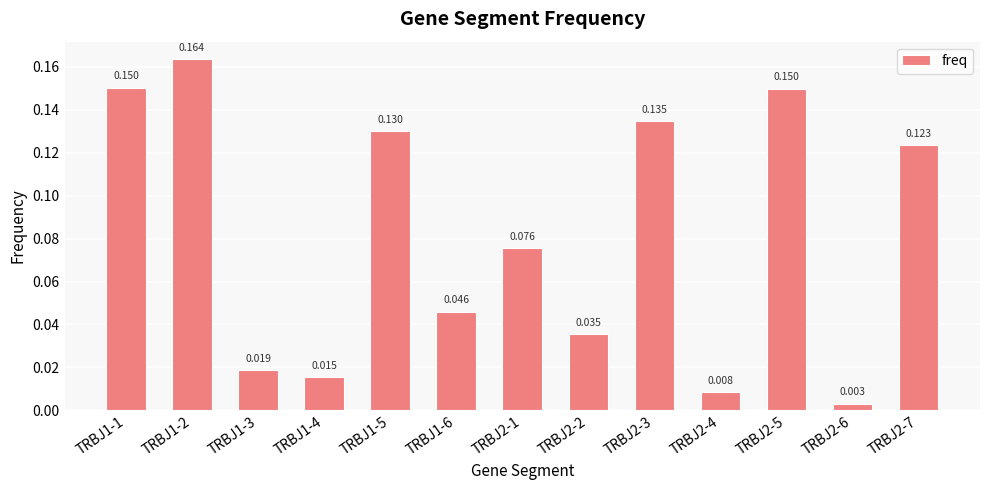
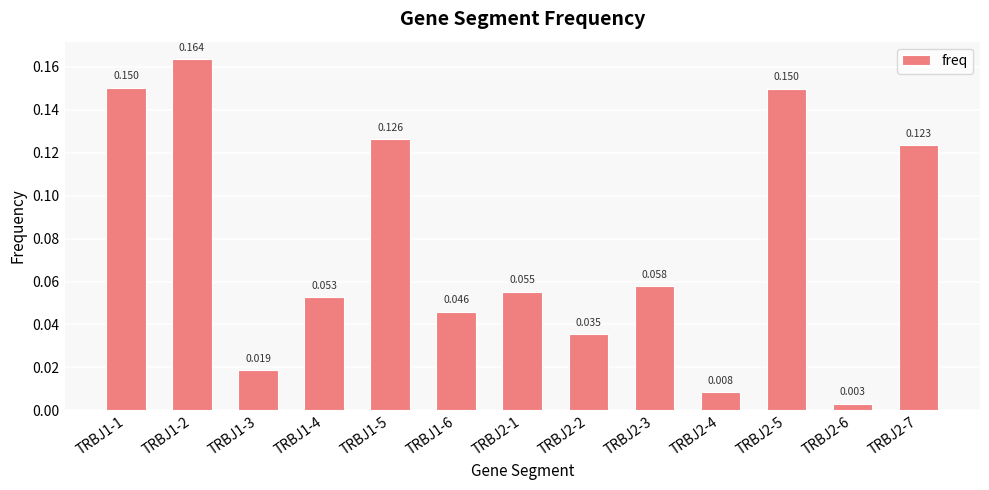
  {
    "TRBJ1-1": 0.150,
    "TRBJ1-2": 0.164,
    "TRBJ1-3": 0.019,
-   "TRBJ1-4": 0.015,
-   "TRBJ1-5": 0.130,
+   "TRBJ1-4": 0.053,
+   "TRBJ1-5": 0.126,
    "TRBJ1-6": 0.046,
-   "TRBJ2-1": 0.076,
+   "TRBJ2-1": 0.055,
    "TRBJ2-2": 0.035,
-   "TRBJ2-3": 0.135,
+   "TRBJ2-3": 0.058,
    "TRBJ2-4": 0.008,
    "TRBJ2-5": 0.150,
    "TRBJ2-6": 0.003,
    "TRBJ2-7": 0.123
  }
